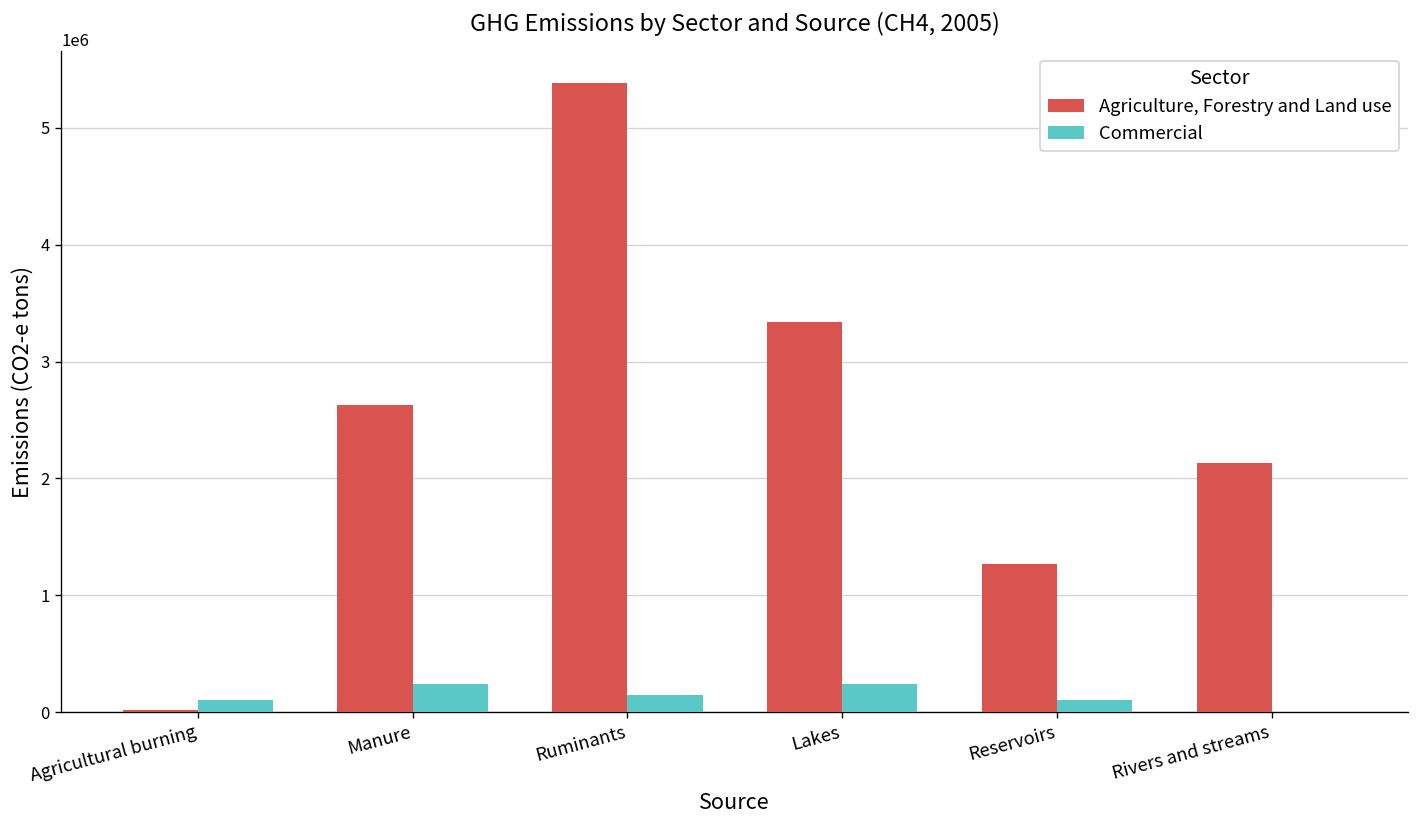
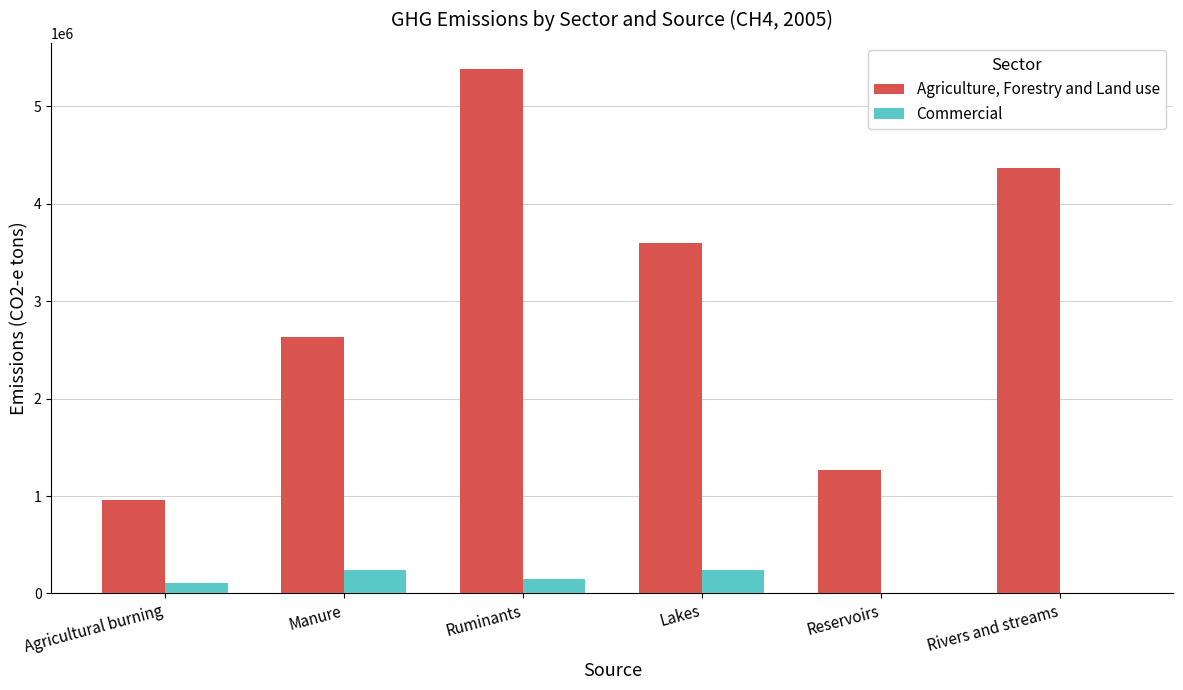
  {
    "Agriculture, Forestry and Land use": {
-     "Agricultural burning": 0,
+     "Agricultural burning": 1000000,
      "Manure": 2600000,
      "Ruminants": 5400000,
-     "Lakes": 3300000,
+     "Lakes": 3600000,
      "Reservoirs": 1300000,
-     "Rivers and streams": 2100000
+     "Rivers and streams": 4400000
    },
    "Commercial": {
      "Agricultural burning": 100000,
      "Manure": 200000,
      "Ruminants": 100000,
      "Lakes": 200000,
-     "Reservoirs": 100000,
+     "Reservoirs": 0,
      "Rivers and streams": 0
    }
  }
